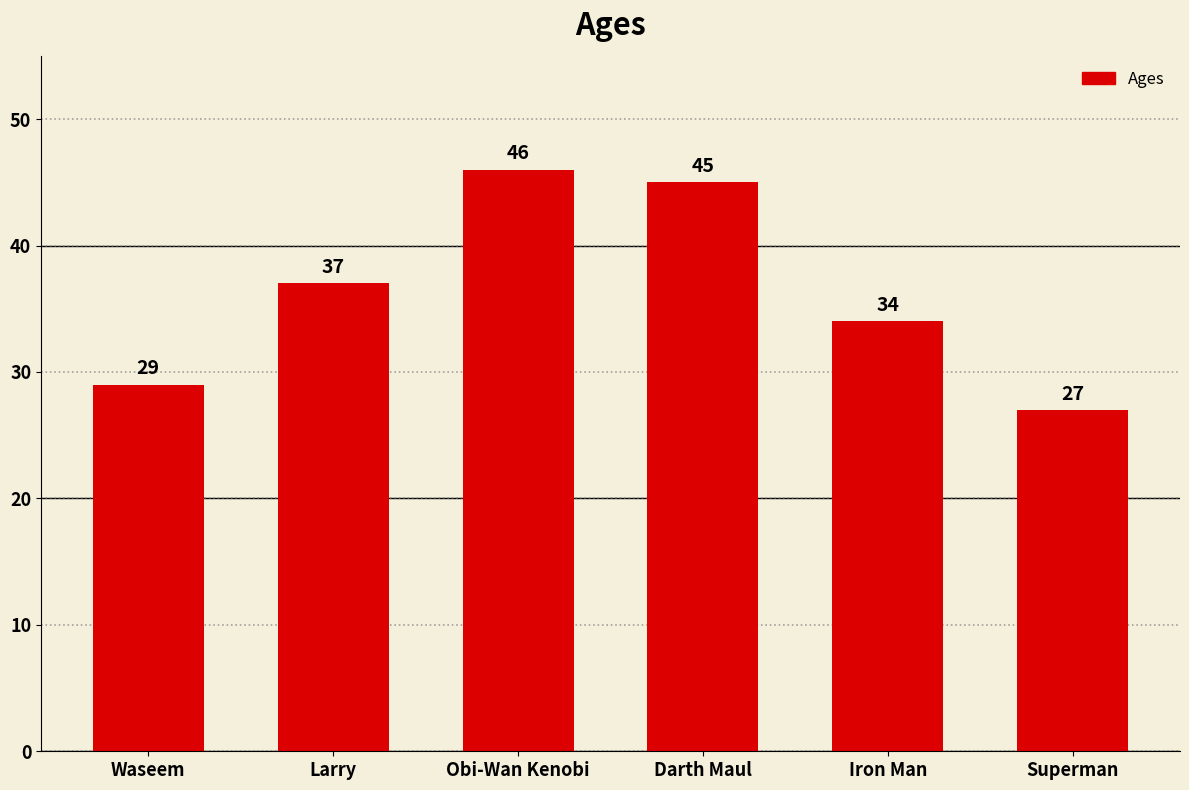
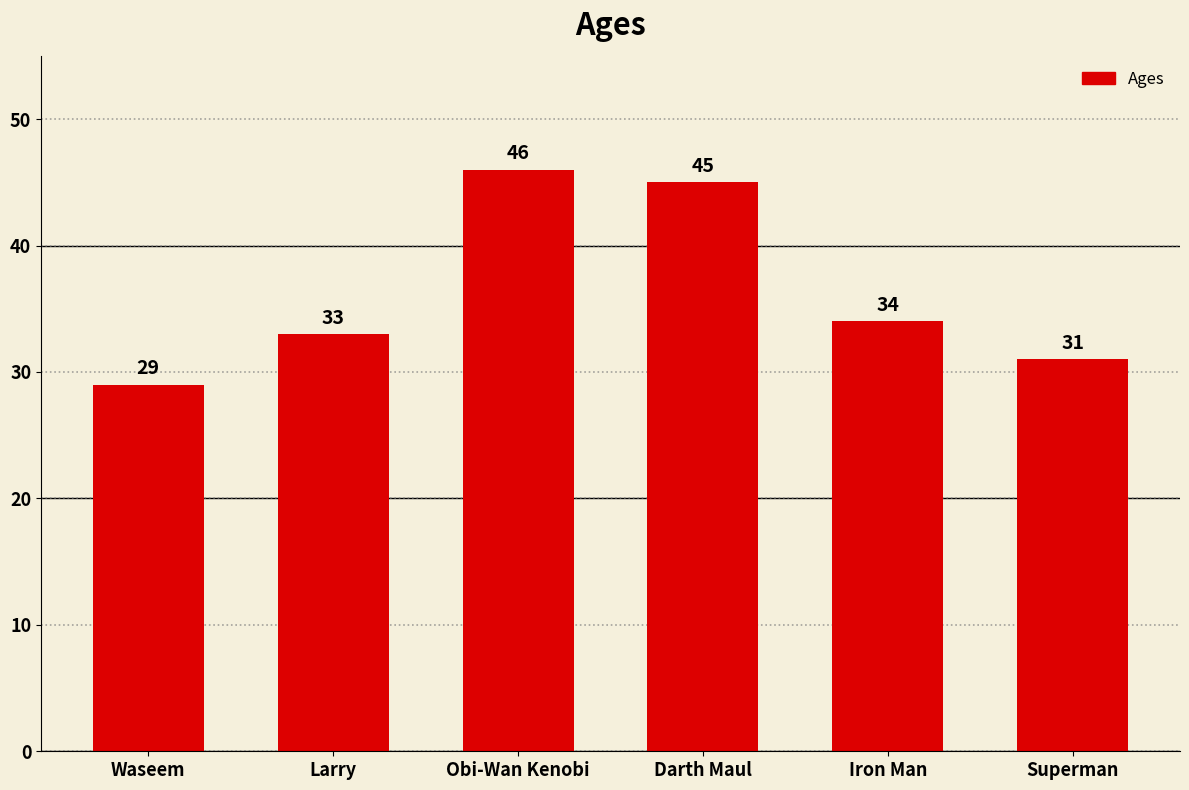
  {
    "Waseem": 29,
-   "Larry": 37,
+   "Larry": 33,
    "Obi-Wan Kenobi": 46,
    "Darth Maul": 45,
    "Iron Man": 34,
-   "Superman": 27
+   "Superman": 31
  }
